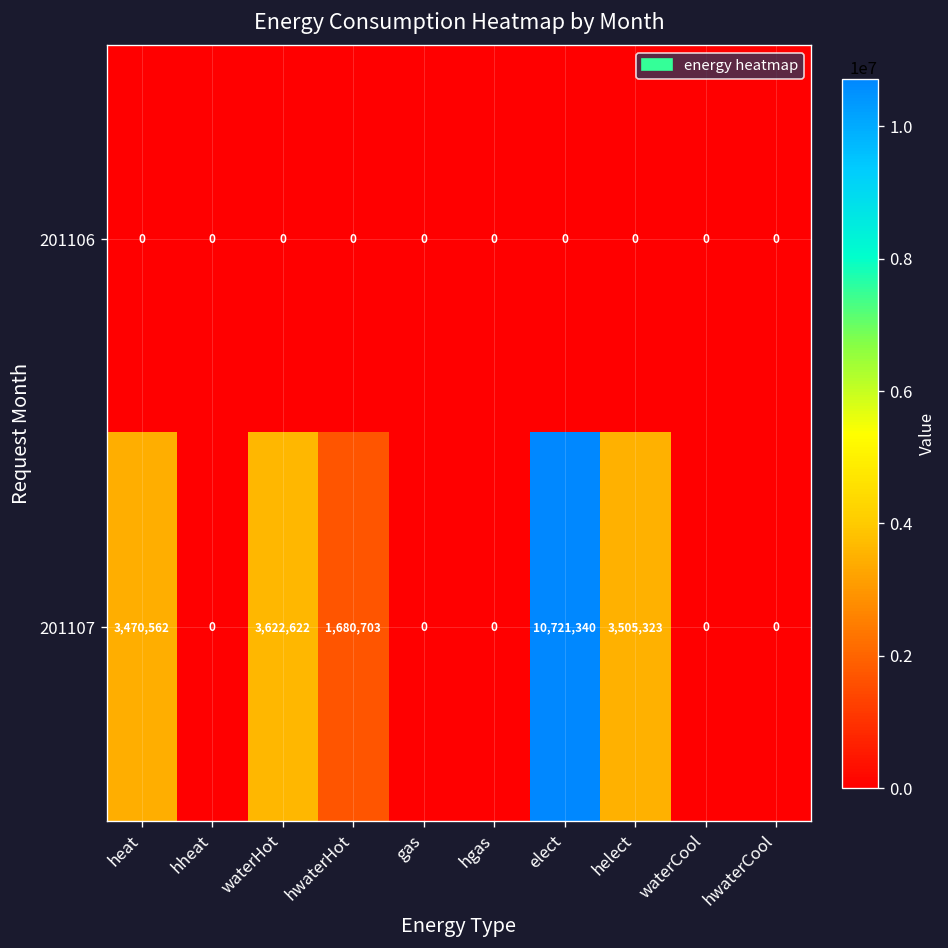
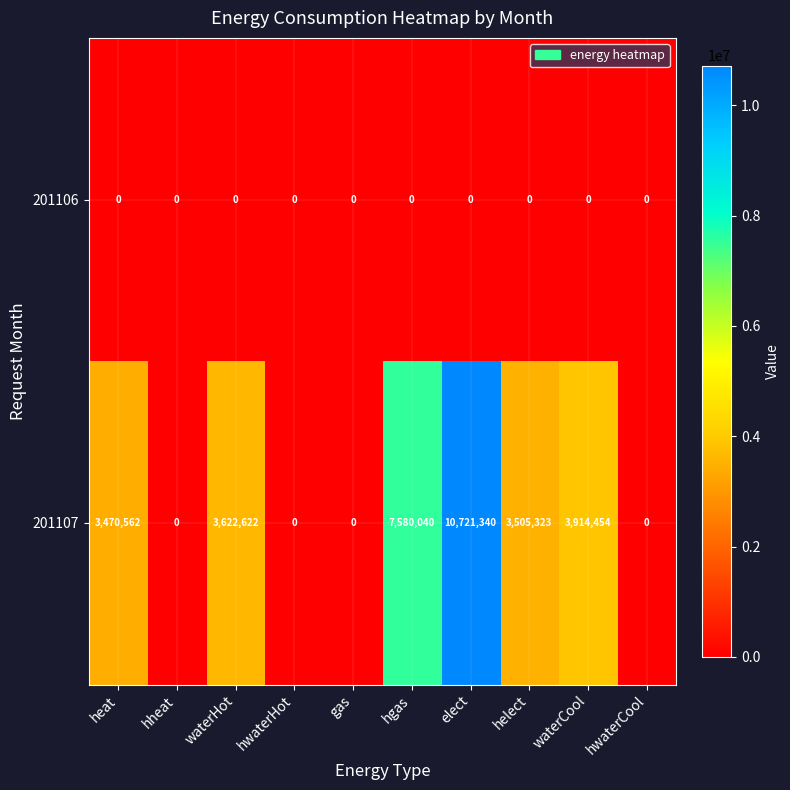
  {
    "201106": {
      "heat": "0",
      "hheat": "0",
      "waterHot": "0",
      "hwaterHot": "0",
      "gas": "0",
      "hgas": "0",
      "elect": "0",
      "helect": "0",
      "waterCool": "0",
      "hwaterCool": "0"
    },
    "201107": {
      "heat": "3,470,562",
      "hheat": "0",
      "waterHot": "3,622,622",
-     "hwaterHot": "1,680,703",
+     "hwaterHot": "0",
      "gas": "0",
-     "hgas": "0",
+     "hgas": "7,580,040",
      "elect": "10,721,340",
      "helect": "3,505,323",
-     "waterCool": "0",
+     "waterCool": "3,914,454",
      "hwaterCool": "0"
    }
  }
